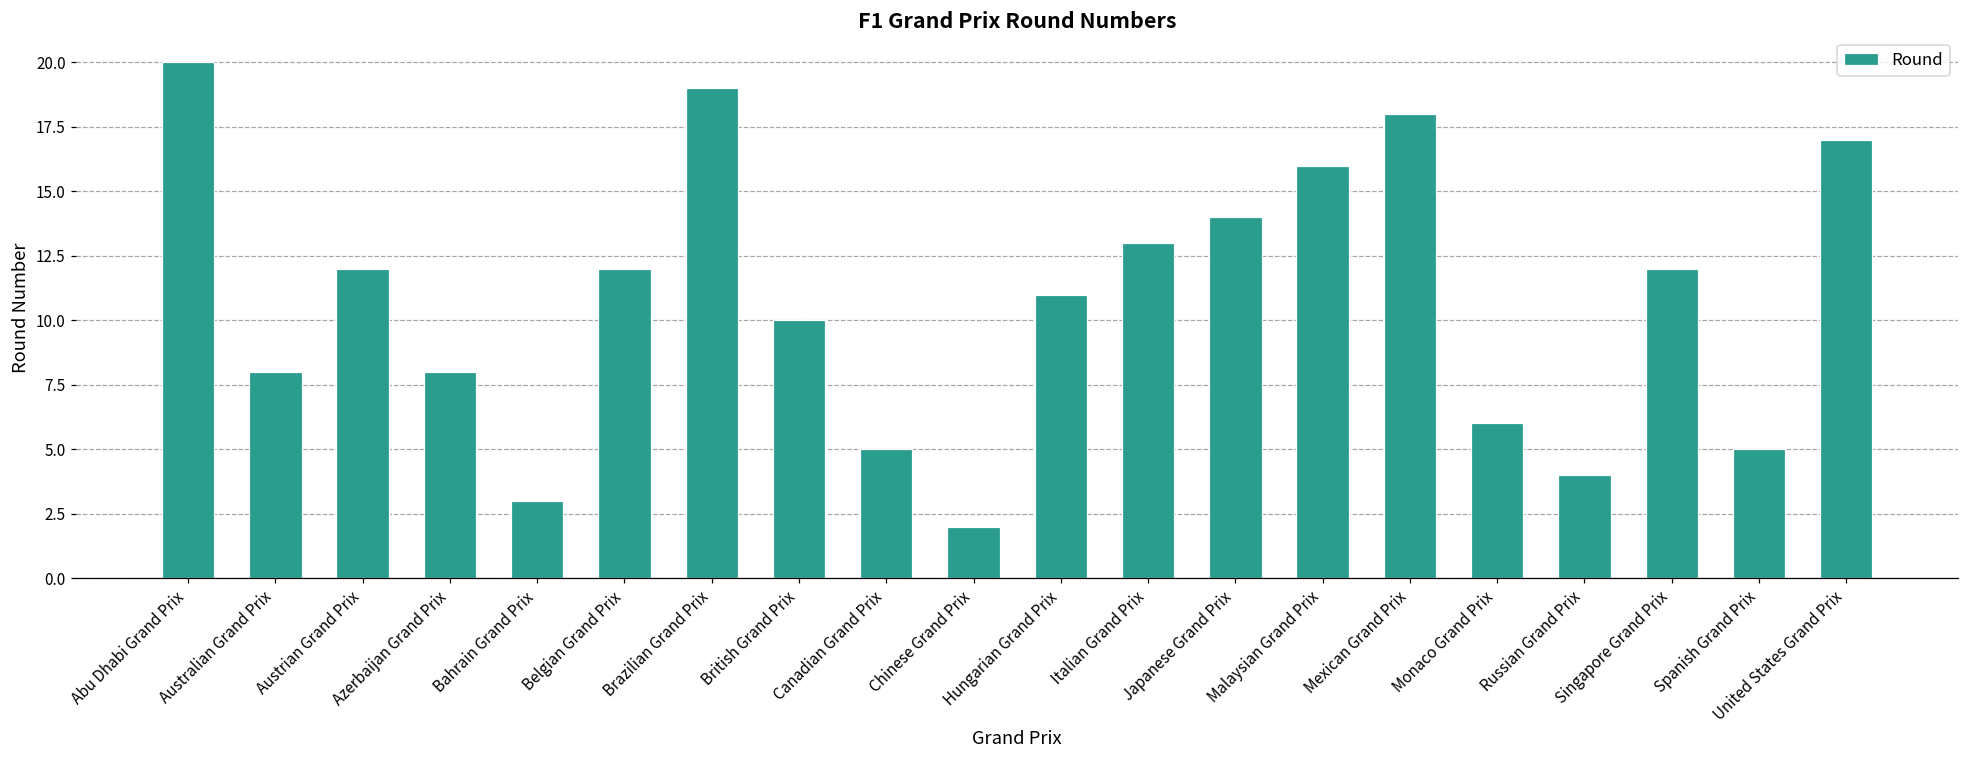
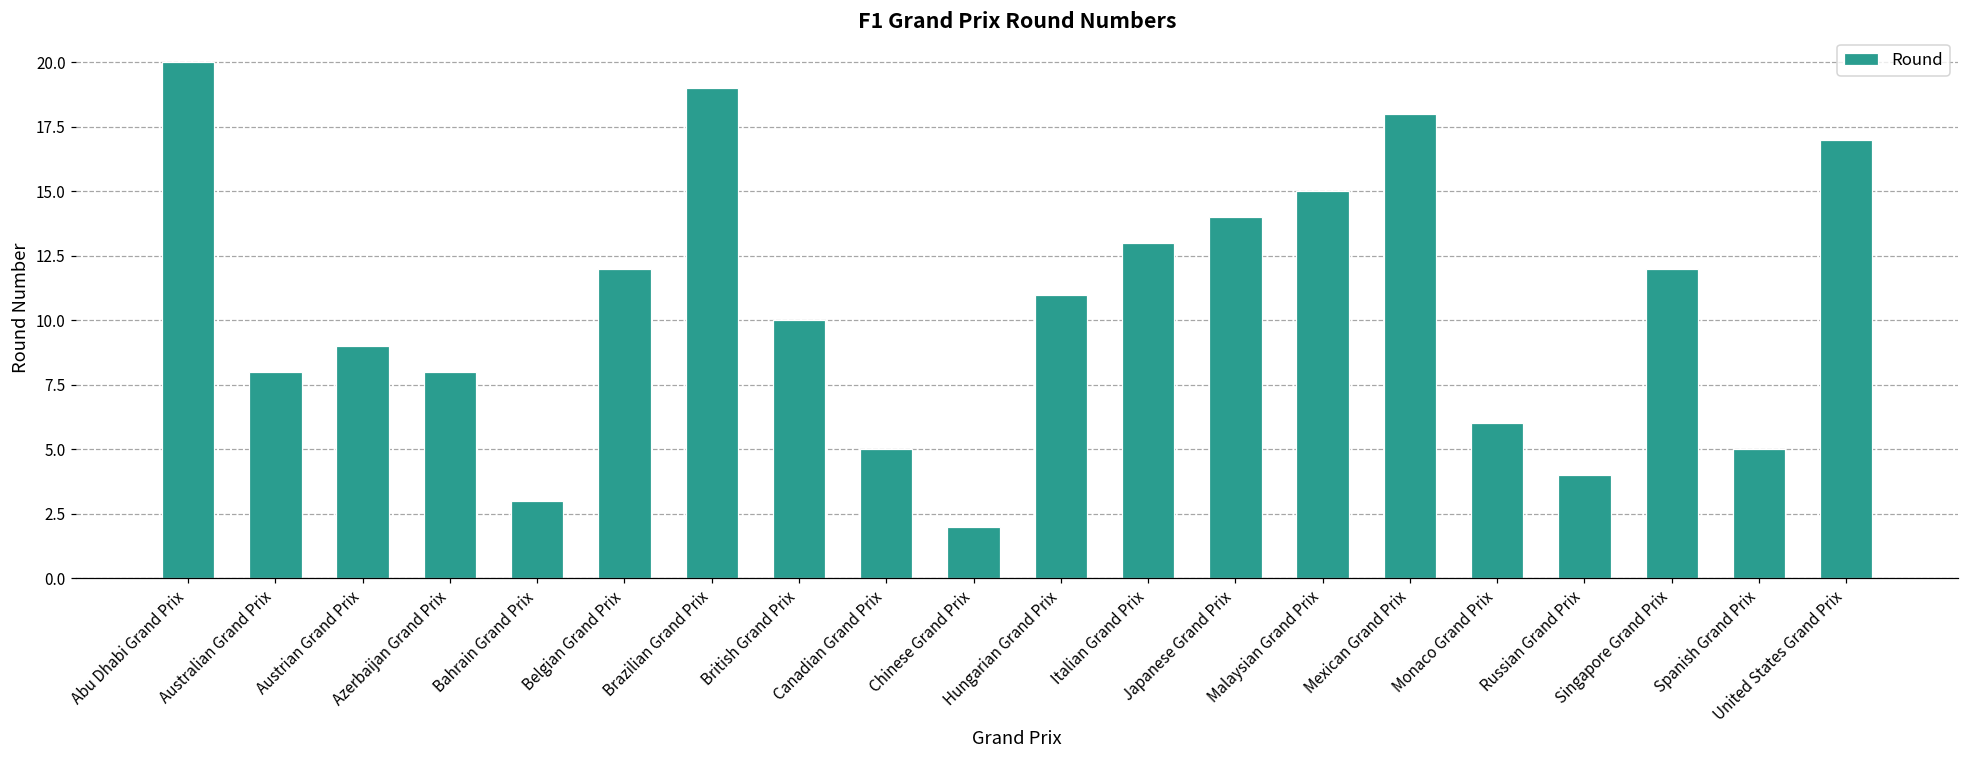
  {
    "Abu Dhabi Grand Prix": 20,
    "Australian Grand Prix": 8,
-   "Austrian Grand Prix": 12,
+   "Austrian Grand Prix": 9,
    "Azerbaijan Grand Prix": 8,
    "Bahrain Grand Prix": 3,
    "Belgian Grand Prix": 12,
    "Brazilian Grand Prix": 19,
    "British Grand Prix": 10,
    "Canadian Grand Prix": 5,
    "Chinese Grand Prix": 2,
    "Hungarian Grand Prix": 11,
    "Italian Grand Prix": 13,
    "Japanese Grand Prix": 14,
-   "Malaysian Grand Prix": 16,
+   "Malaysian Grand Prix": 15,
    "Mexican Grand Prix": 18,
    "Monaco Grand Prix": 6,
    "Russian Grand Prix": 4,
    "Singapore Grand Prix": 12,
    "Spanish Grand Prix": 5,
    "United States Grand Prix": 17
  }
